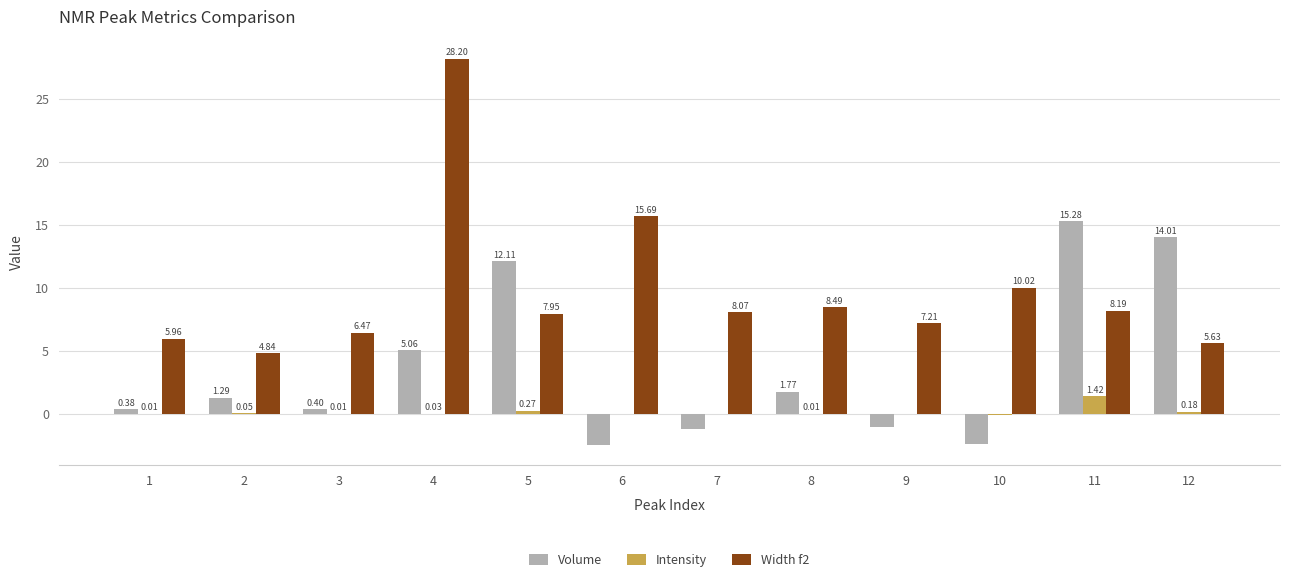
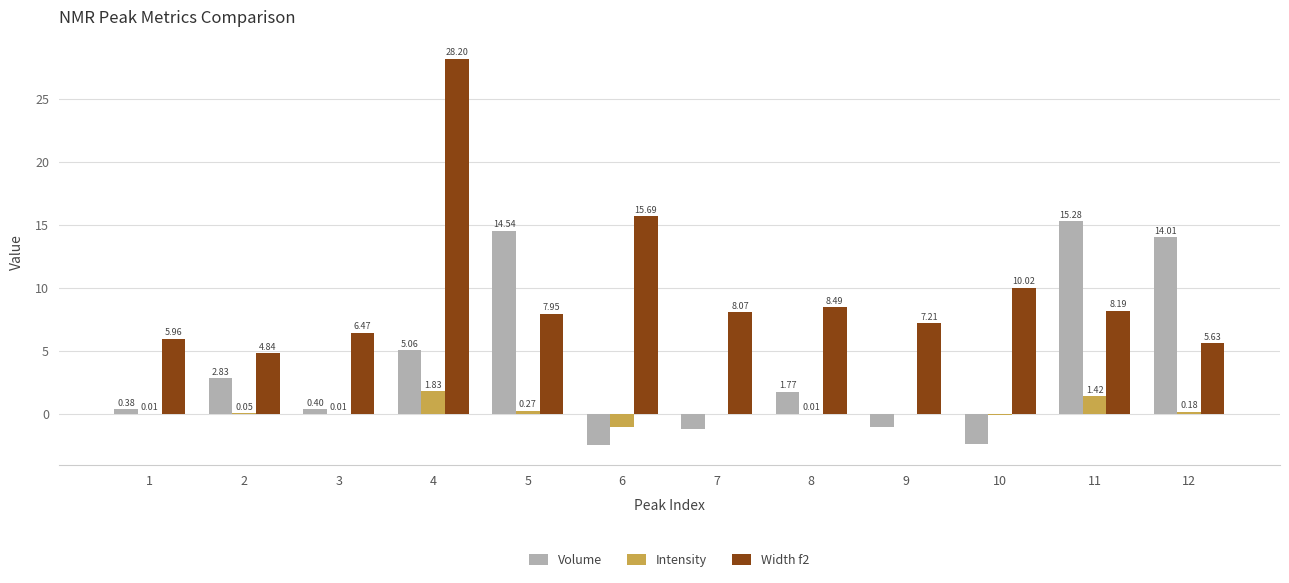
  {
    "Volume": {
      "1": 0.38,
-     "2": 1.29,
+     "2": 2.83,
      "3": 0.40,
      "4": 5.06,
-     "5": 12.11,
+     "5": 14.54,
      "8": 1.77,
      "11": 15.28,
      "12": 14.01
    },
    "Intensity": {
      "1": 0.01,
      "2": 0.05,
      "3": 0.01,
-     "4": 0.03,
+     "4": 1.83,
      "5": 0.27,
-     "6": 0.0,
+     "6": -1.1,
      "8": 0.01,
      "11": 1.42,
      "12": 0.18
    },
    "Width f2": {
      "1": 5.96,
      "2": 4.84,
      "3": 6.47,
      "4": 28.20,
      "5": 7.95,
      "6": 15.69,
      "7": 8.07,
      "8": 8.49,
      "9": 7.21,
      "10": 10.02,
      "11": 8.19,
      "12": 5.63
    }
  }
